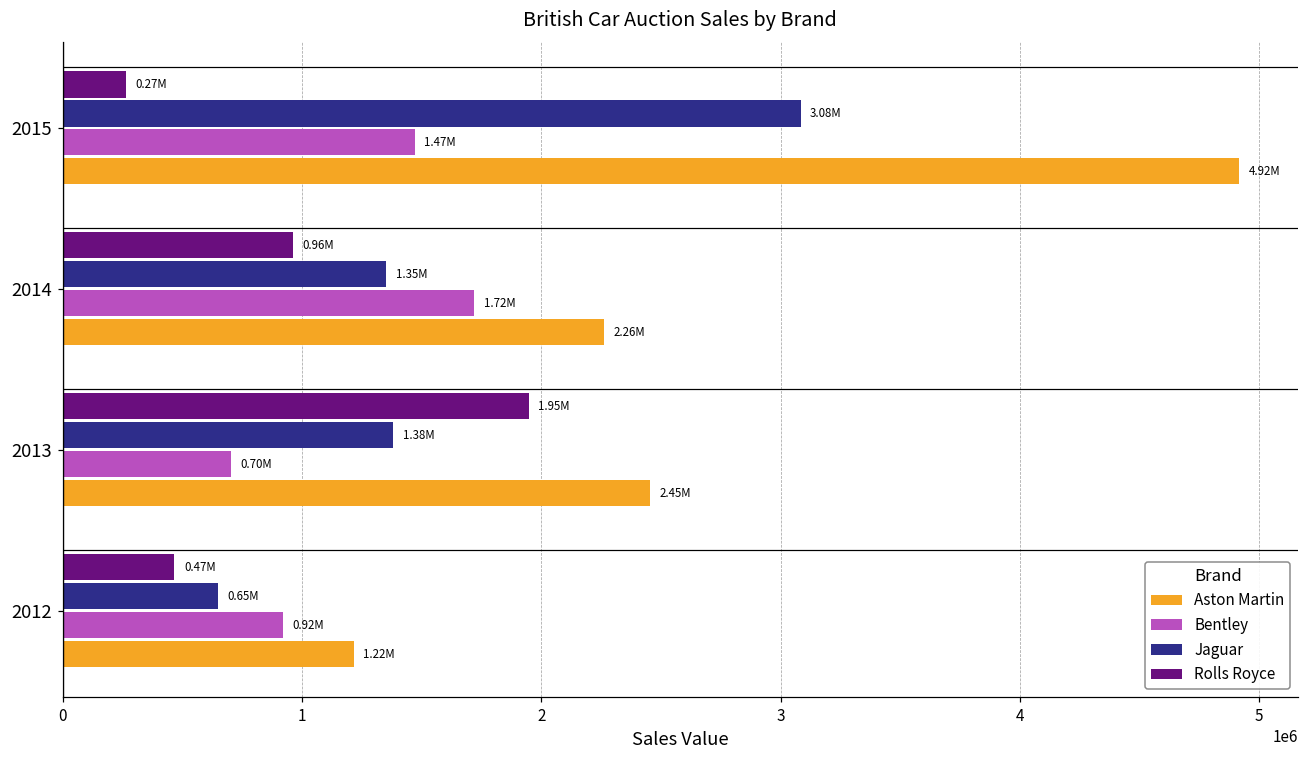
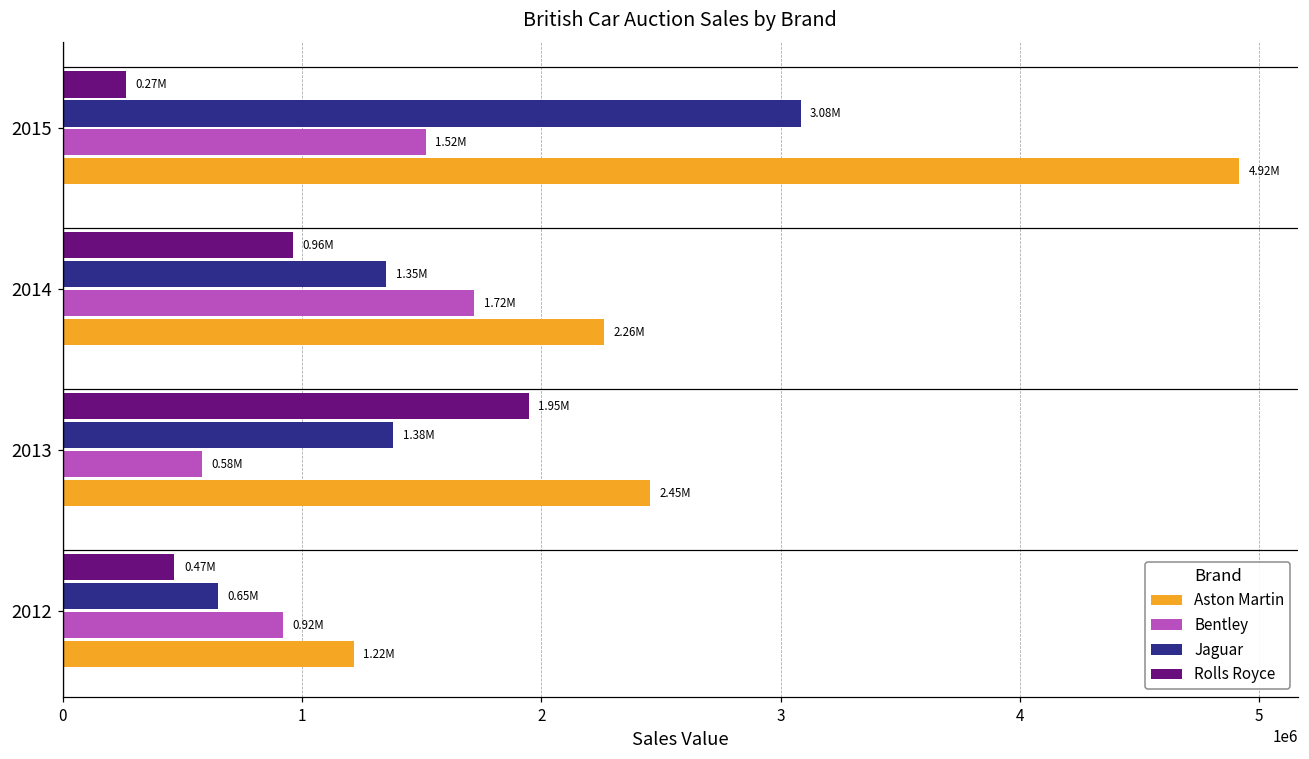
  {
    "Aston Martin": {
      "2015": "4.92M",
      "2014": "2.26M",
      "2013": "2.45M",
      "2012": "1.22M"
    },
    "Bentley": {
-     "2015": "1.47M",
+     "2015": "1.52M",
      "2014": "1.72M",
-     "2013": "0.70M",
+     "2013": "0.58M",
      "2012": "0.92M"
    },
    "Jaguar": {
      "2015": "3.08M",
      "2014": "1.35M",
      "2013": "1.38M",
      "2012": "0.65M"
    },
    "Rolls Royce": {
      "2015": "0.27M",
      "2014": "0.96M",
      "2013": "1.95M",
      "2012": "0.47M"
    }
  }
